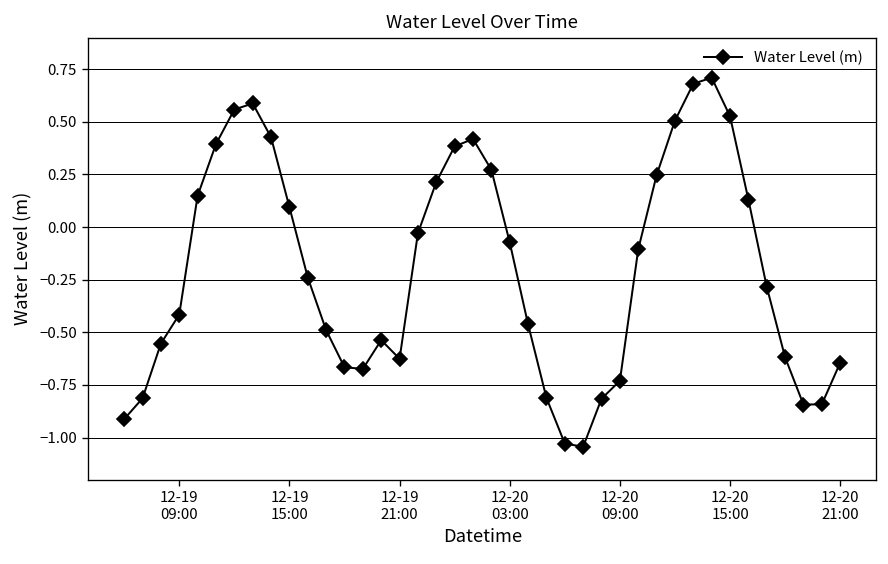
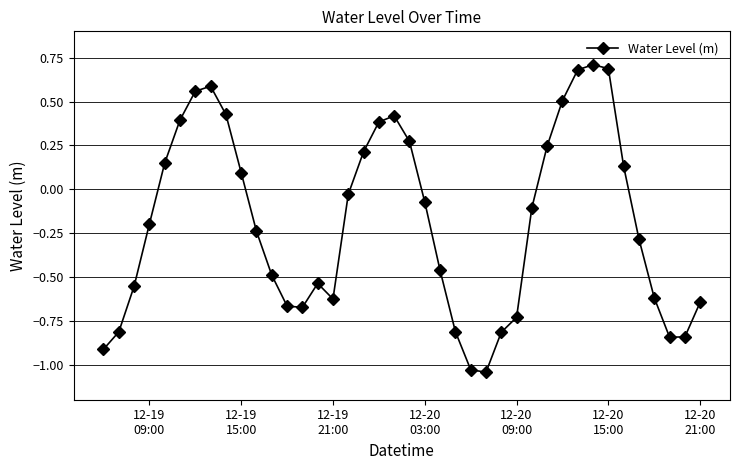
  {
-   "12-19 09:00": -0.42,
+   "12-19 09:00": -0.20,
    "12-19 15:00": 0.09,
    "12-19 21:00": -0.63,
    "12-20 03:00": -0.07,
    "12-20 09:00": -0.73,
-   "12-20 15:00": 0.53,
+   "12-20 15:00": 0.69,
    "12-20 21:00": -0.64
  }
